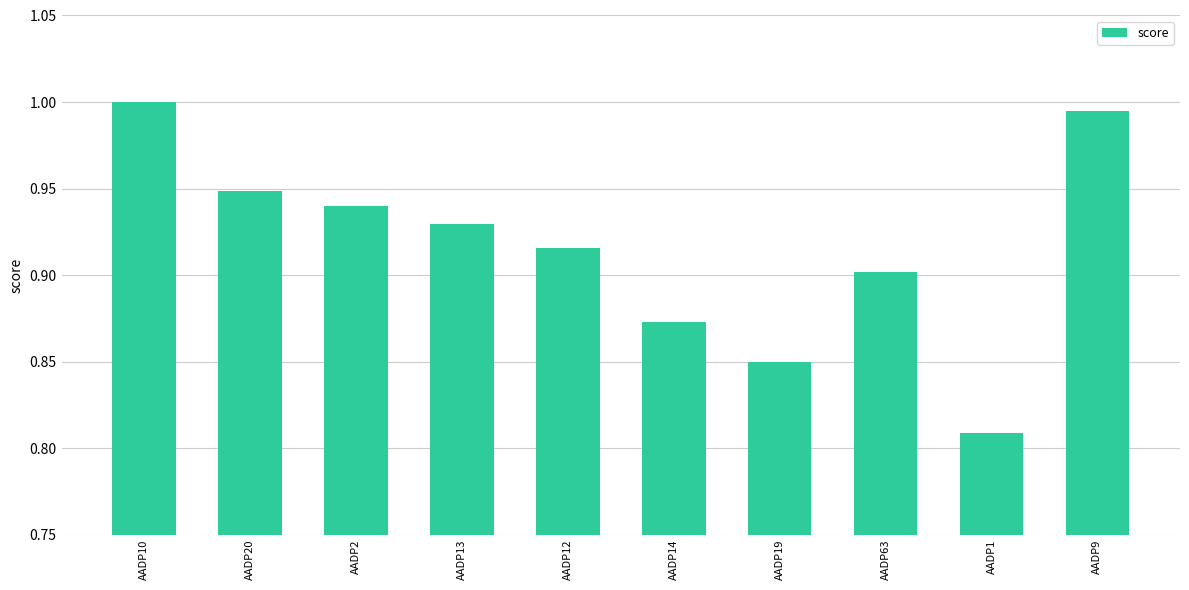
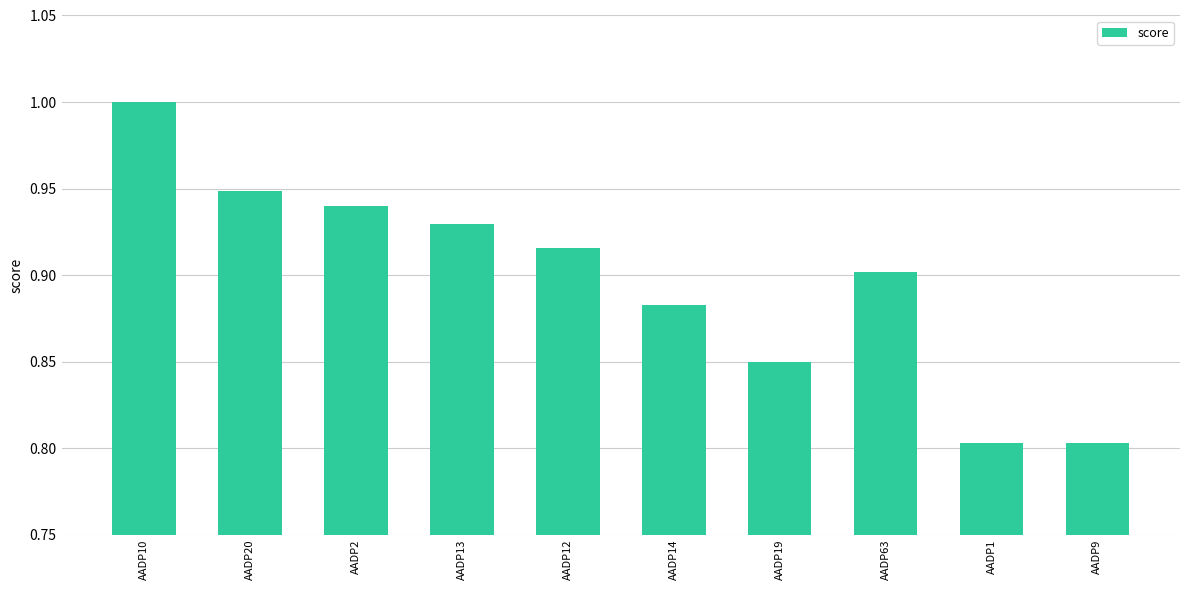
  {
    "AADP10": 1.000,
    "AADP20": 0.949,
    "AADP2": 0.940,
    "AADP13": 0.929,
    "AADP12": 0.916,
-   "AADP14": 0.873,
+   "AADP14": 0.882,
    "AADP19": 0.850,
    "AADP63": 0.902,
-   "AADP1": 0.808,
-   "AADP9": 0.995
+   "AADP1": 0.803,
+   "AADP9": 0.803
  }
